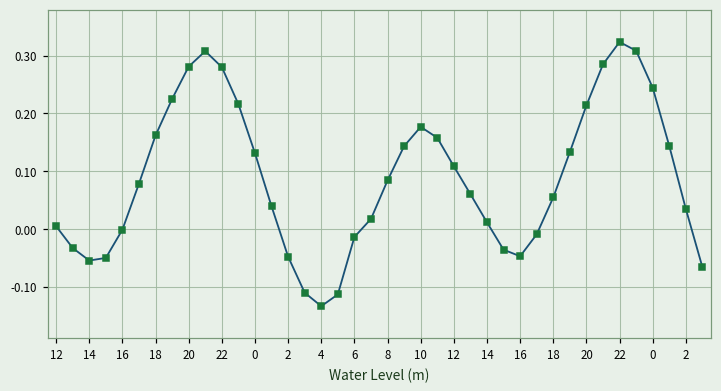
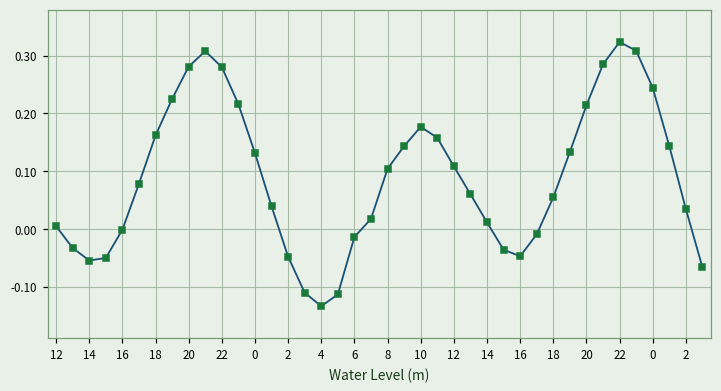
  {
    "4": -0.13,
    "6": -0.01,
-   "8": 0.08,
+   "8": 0.10,
    "10": 0.18
  }
